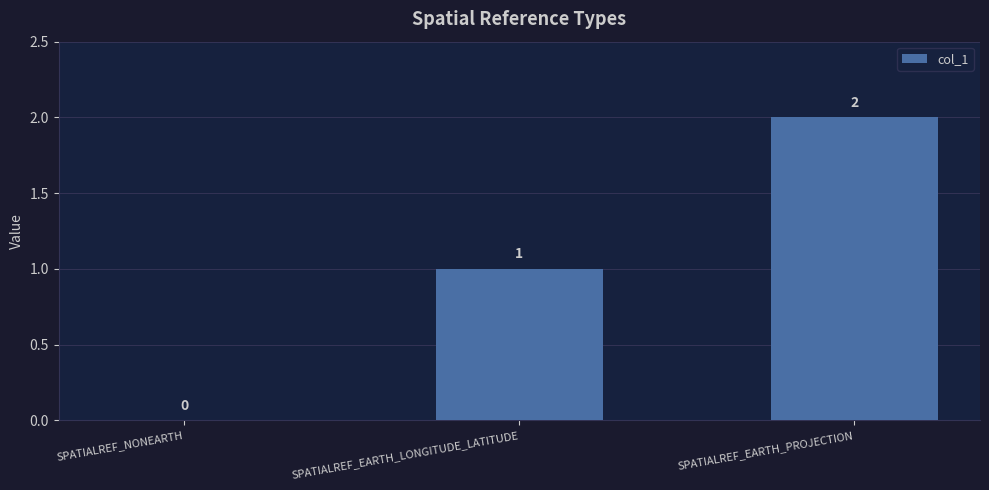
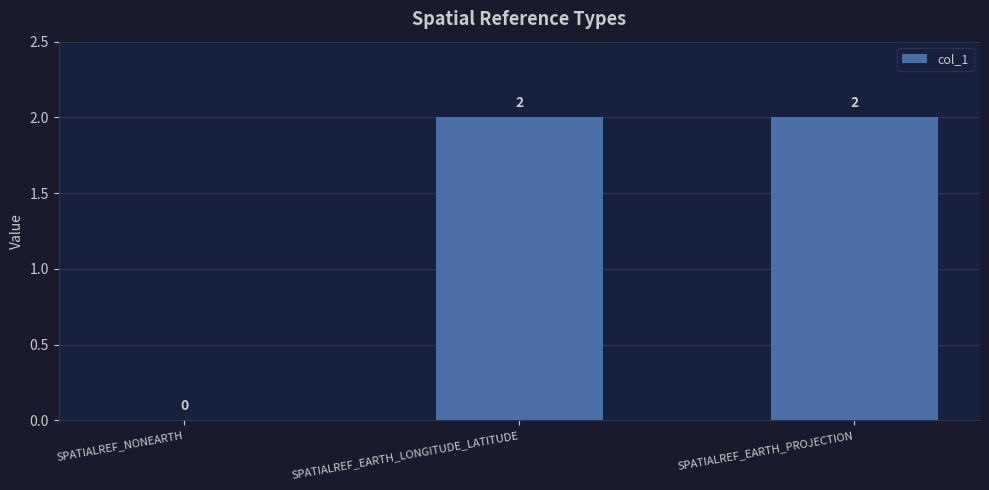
  {
    "SPATIALREF_NONEARTH": 0,
-   "SPATIALREF_EARTH_LONGITUDE_LATITUDE": 1,
+   "SPATIALREF_EARTH_LONGITUDE_LATITUDE": 2,
    "SPATIALREF_EARTH_PROJECTION": 2
  }
